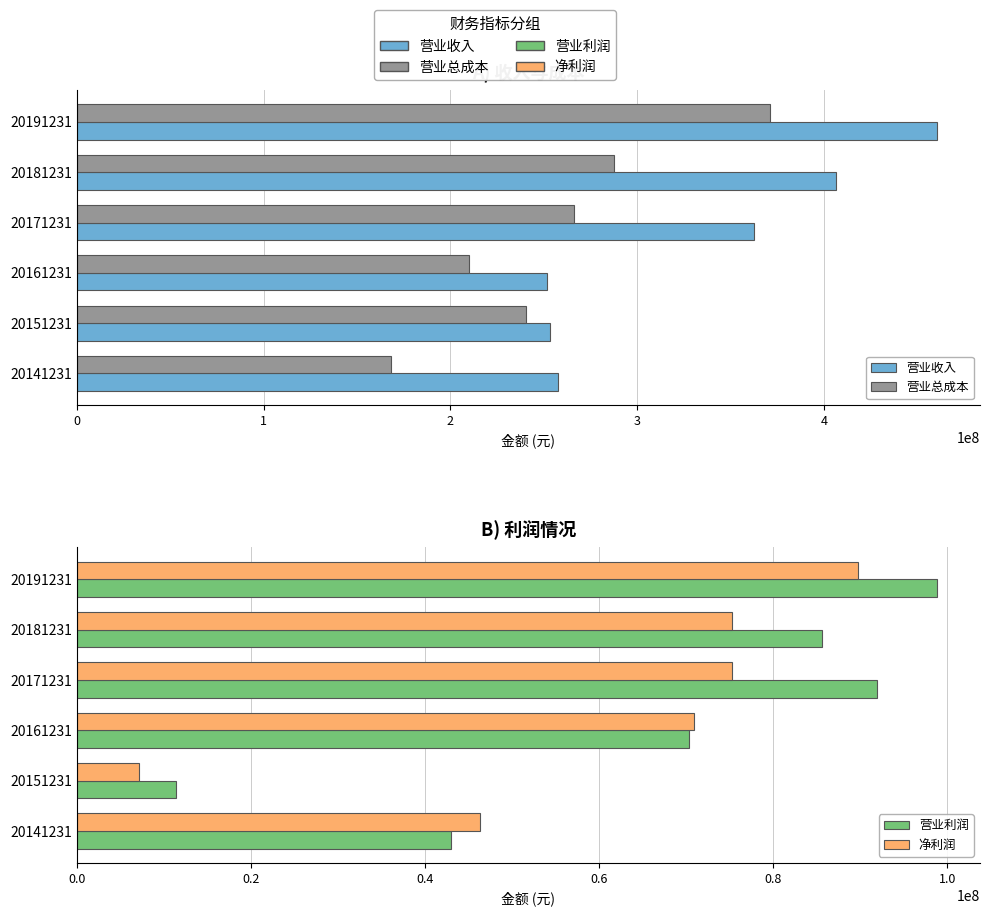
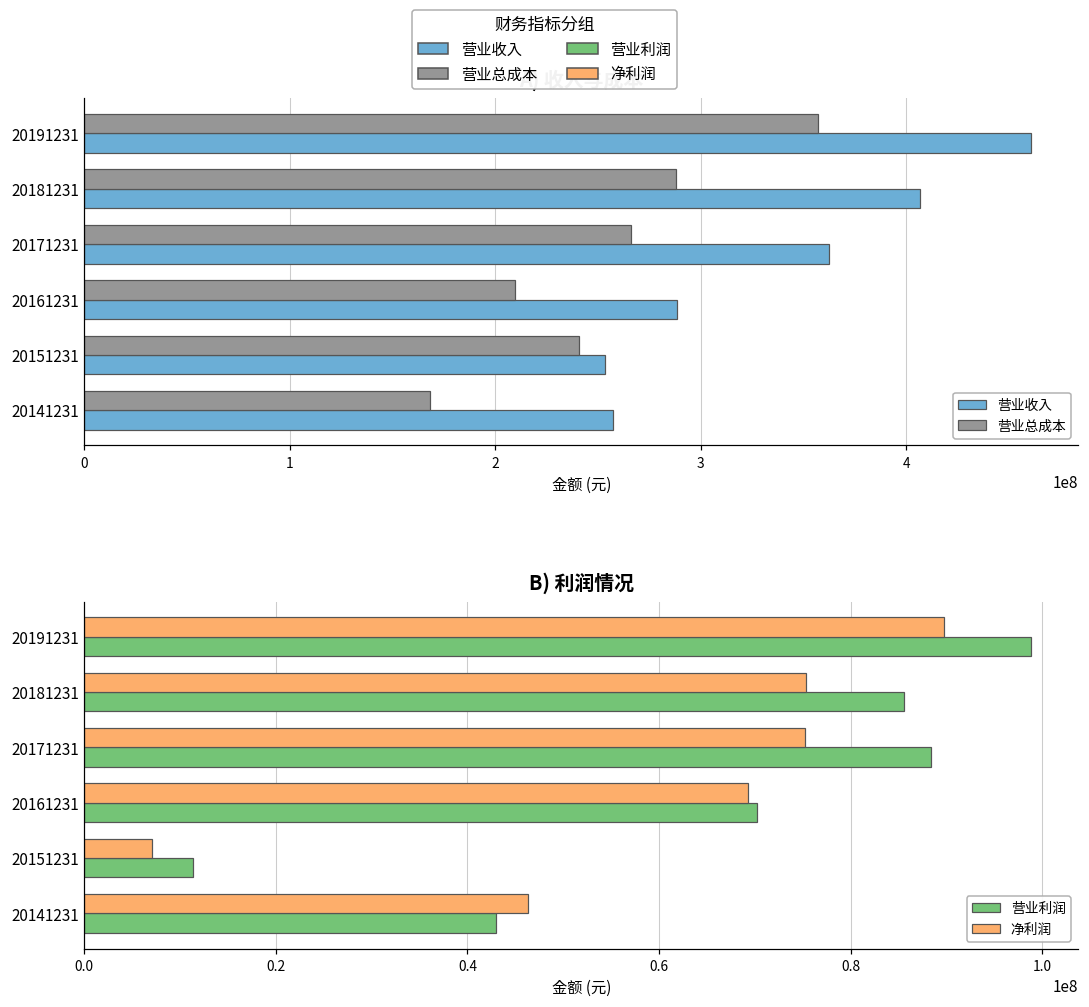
  {
    "A) 收入与成本": {
      "营业收入": {
        "20191231": 461000000,
        "20181231": 407000000,
        "20171231": 363000000,
-       "20161231": 252000000,
+       "20161231": 288000000,
        "20151231": 253000000,
        "20141231": 257000000
      },
      "营业总成本": {
-       "20191231": 371000000,
+       "20191231": 357000000,
        "20181231": 288000000,
        "20171231": 266000000,
        "20161231": 210000000,
        "20151231": 241000000,
        "20141231": 168000000
      }
    },
    "B) 利润情况": {
      "营业利润": {
        "20191231": 99000000,
        "20181231": 86000000,
-       "20171231": 92000000,
+       "20171231": 88000000,
        "20161231": 70000000,
        "20151231": 11000000,
        "20141231": 43000000
      },
      "净利润": {
        "20191231": 90000000,
        "20181231": 75000000,
        "20171231": 75000000,
-       "20161231": 71000000,
+       "20161231": 69000000,
        "20151231": 7000000,
        "20141231": 46000000
      }
    }
  }
